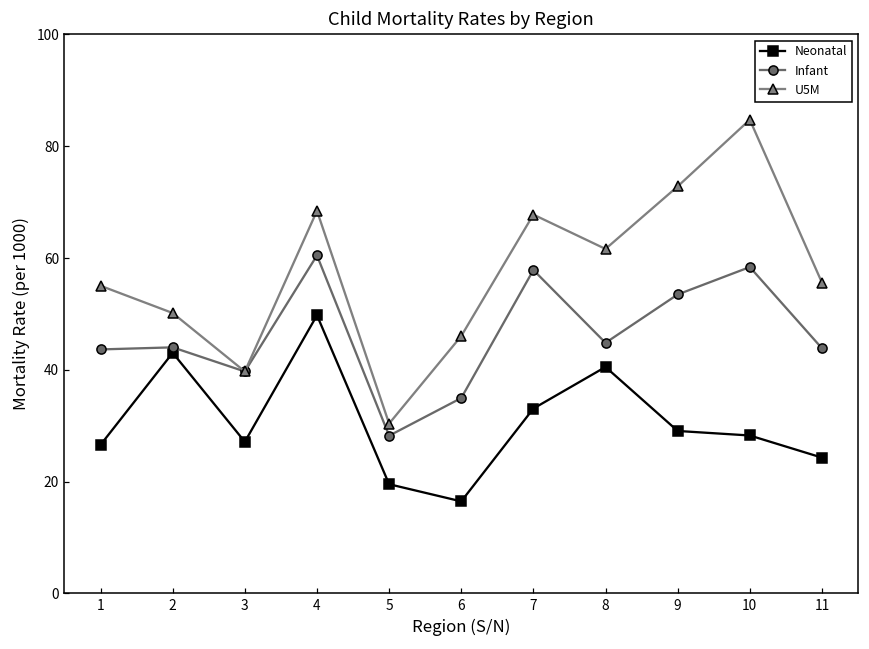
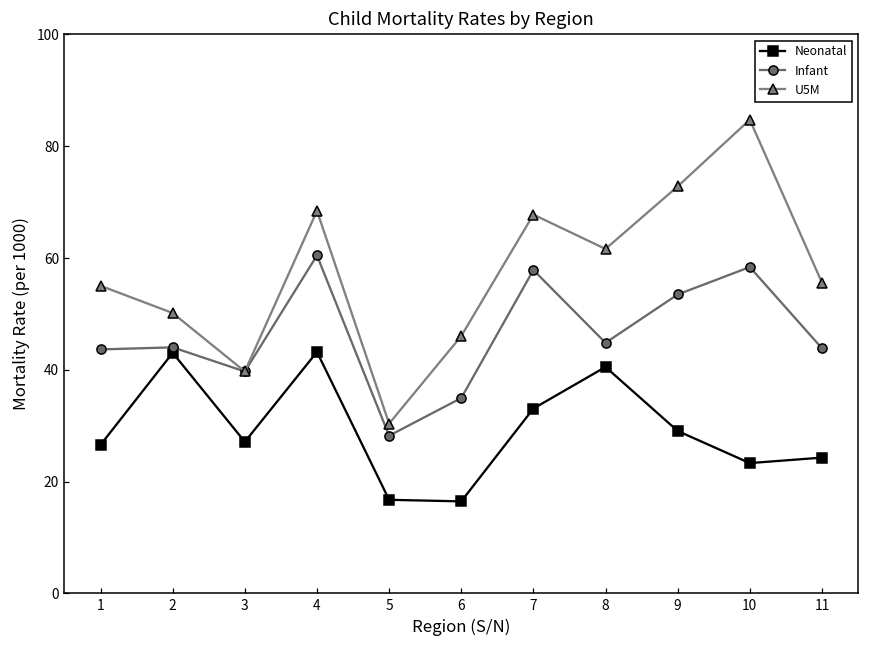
  {
    "Neonatal": {
      "1": 27,
      "2": 43,
      "3": 27,
-     "4": 50,
-     "5": 20,
+     "4": 43,
+     "5": 17,
      "6": 16,
      "7": 33,
      "8": 41,
      "9": 29,
-     "10": 28,
+     "10": 23,
      "11": 24
    }
  }
